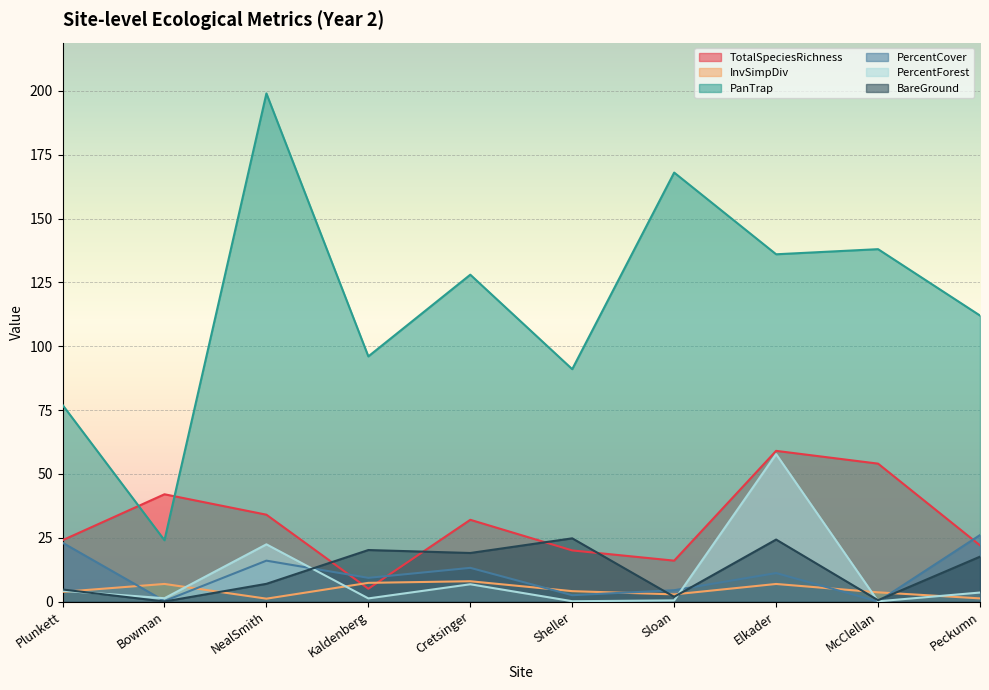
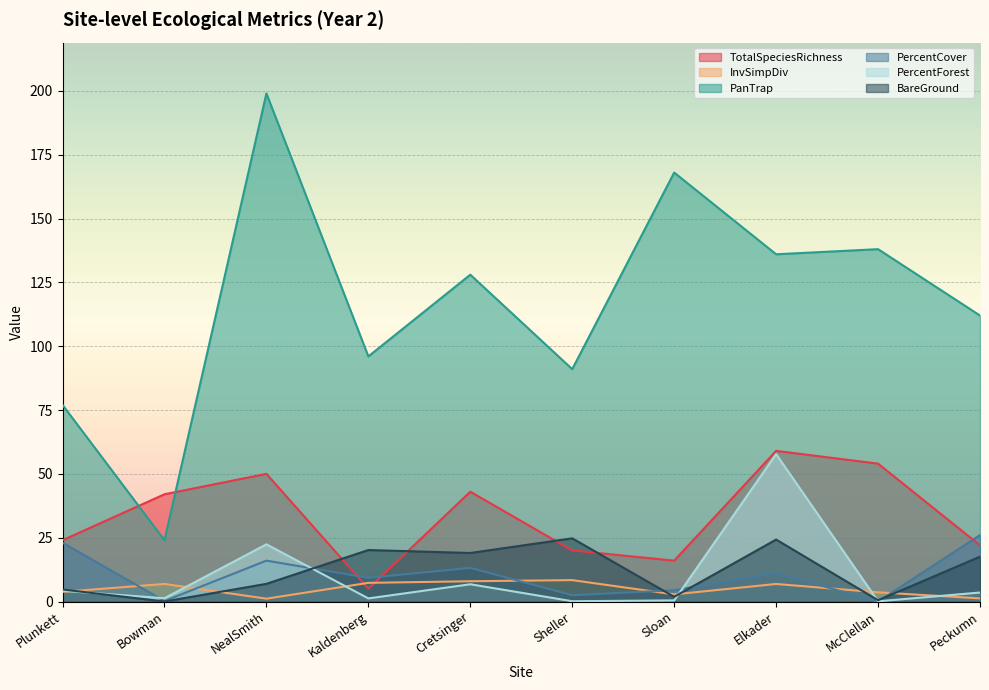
  {
    "TotalSpeciesRichness": {
      "Bowman": 42,
-     "NealSmith": 34,
+     "NealSmith": 50,
      "Kaldenberg": 5,
-     "Cretsinger": 32,
+     "Cretsinger": 43,
      "Sheller": 20,
      "Sloan": 16,
      "Elkader": 59,
      "McClellan": 54,
      "Peckumn": 22
    },
    "InvSimpDiv": {
      "Bowman": 7,
      "NealSmith": 1,
      "Kaldenberg": 7,
      "Cretsinger": 8,
-     "Sheller": 4,
+     "Sheller": 8,
      "Elkader": 7,
      "McClellan": 4,
      "Peckumn": 1
    },
    "PercentForest": {
      "Bowman": 1,
      "NealSmith": 22,
      "Kaldenberg": 1,
      "Cretsinger": 7,
      "Sheller": 0,
      "Sloan": 0,
      "Elkader": 58,
      "Peckumn": 4
    },
    "BareGround": {
      "NealSmith": 7,
      "Kaldenberg": 20,
      "Cretsinger": 19,
      "Sheller": 25,
      "Elkader": 24,
      "Peckumn": 18
    }
  }
